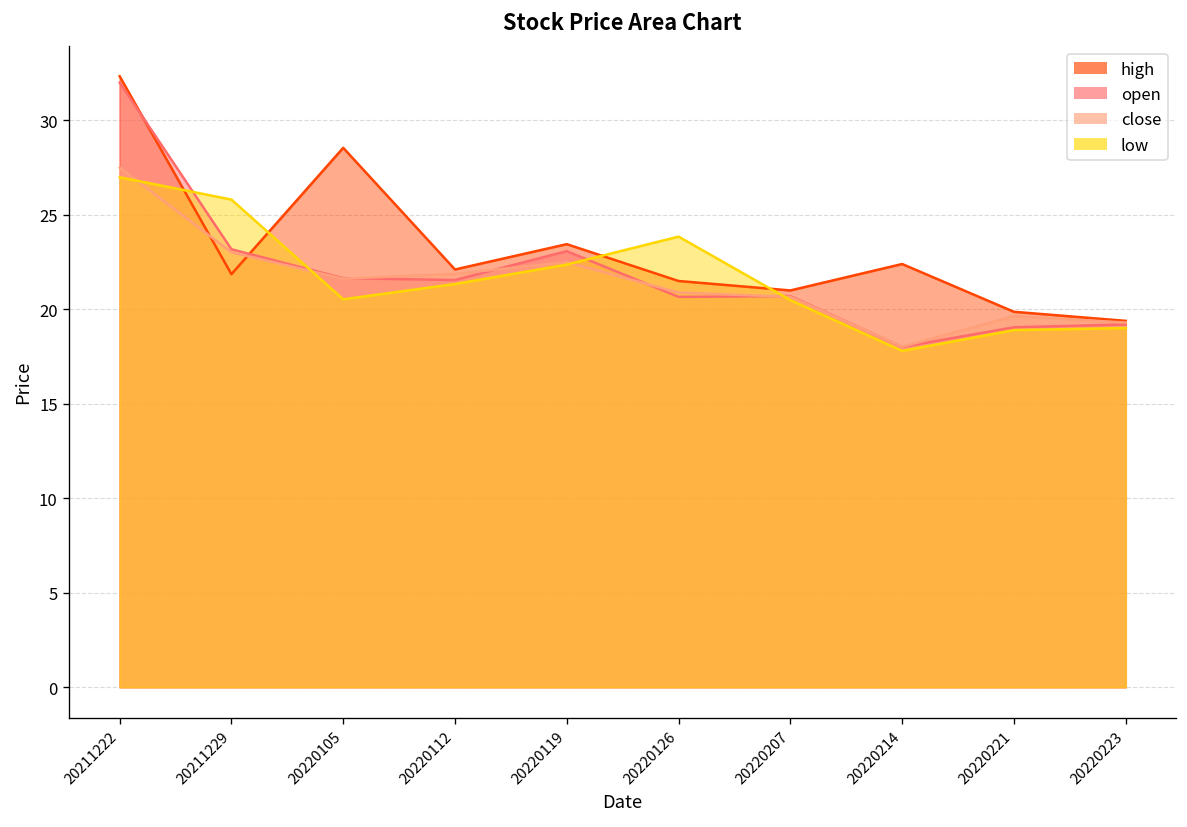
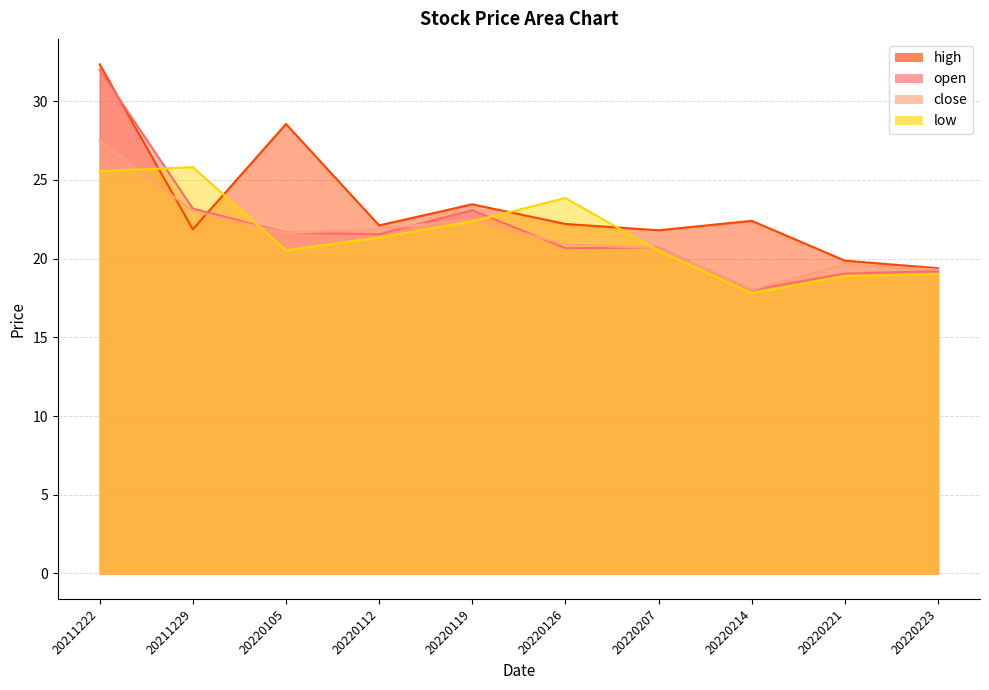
  {
    "high": {
      "20211222": 32.3,
      "20211229": 21.9,
      "20220105": 28.6,
      "20220112": 22.1,
      "20220119": 23.5,
-     "20220126": 21.5,
-     "20220207": 21.0,
+     "20220126": 22.2,
+     "20220207": 21.8,
      "20220214": 22.4,
      "20220221": 19.9
    },
    "low": {
-     "20211222": 27.0,
+     "20211222": 25.6,
      "20211229": 25.8,
      "20220105": 20.5,
      "20220112": 21.3,
      "20220126": 23.9,
      "20220207": 20.5,
      "20220214": 17.8,
      "20220223": 19.0
    }
  }
